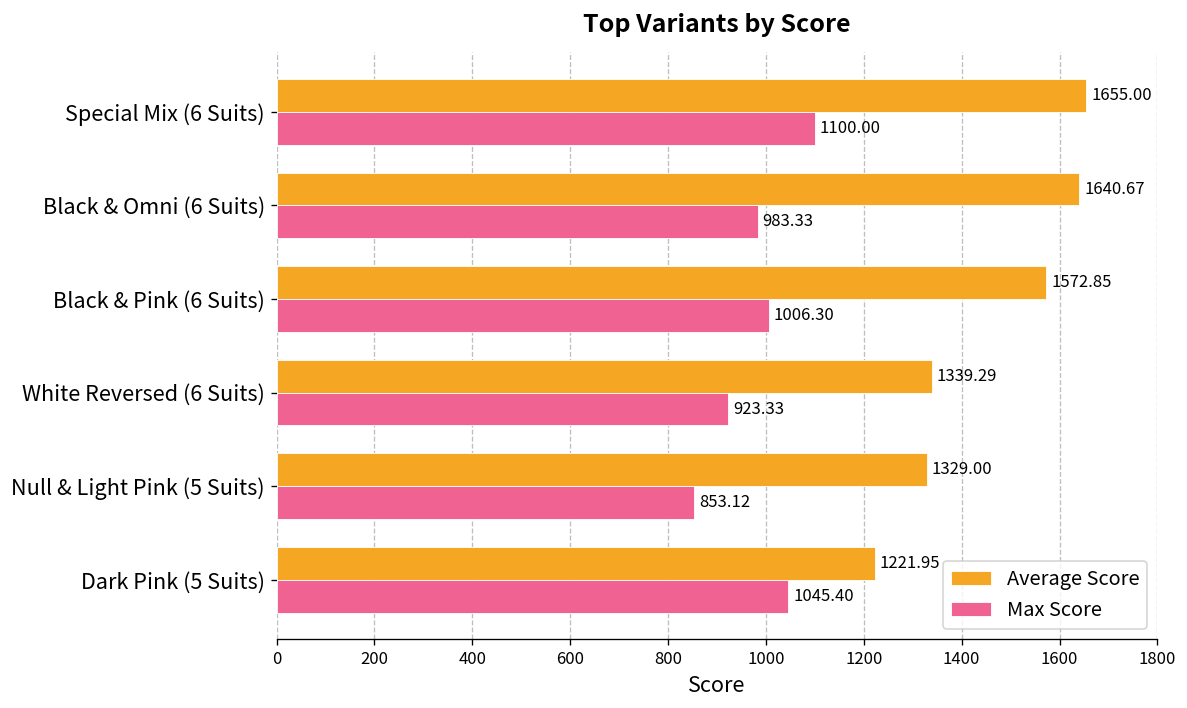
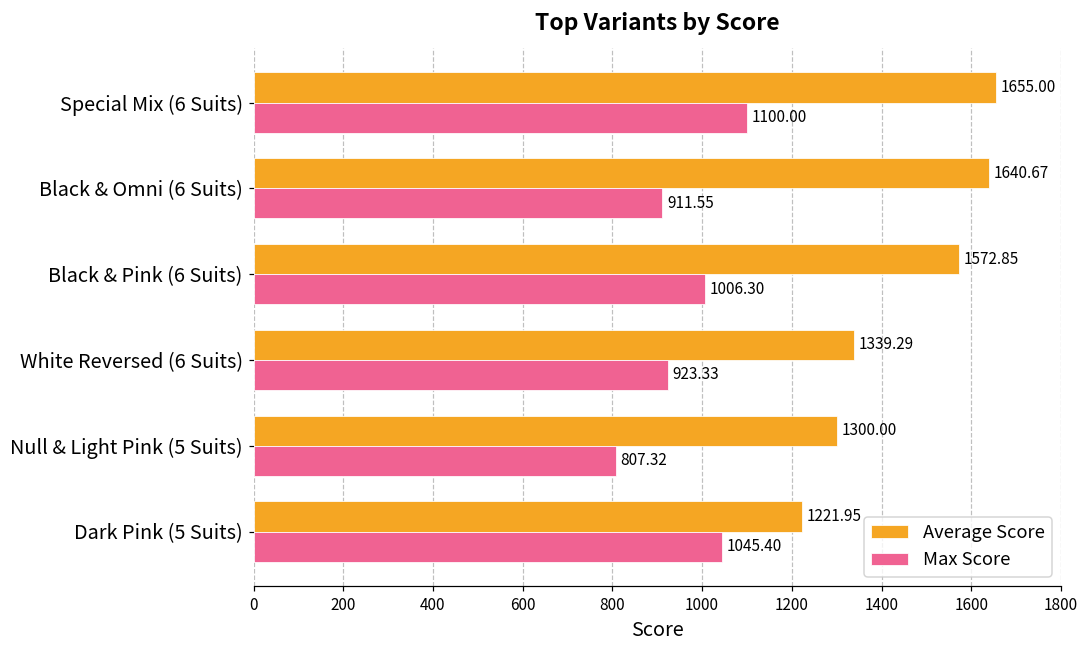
  {
    "Average Score": {
      "Special Mix (6 Suits)": 1655.00,
      "Black & Omni (6 Suits)": 1640.67,
      "Black & Pink (6 Suits)": 1572.85,
      "White Reversed (6 Suits)": 1339.29,
-     "Null & Light Pink (5 Suits)": 1329.00,
+     "Null & Light Pink (5 Suits)": 1300.00,
      "Dark Pink (5 Suits)": 1221.95
    },
    "Max Score": {
      "Special Mix (6 Suits)": 1100.00,
-     "Black & Omni (6 Suits)": 983.33,
+     "Black & Omni (6 Suits)": 911.55,
      "Black & Pink (6 Suits)": 1006.30,
      "White Reversed (6 Suits)": 923.33,
-     "Null & Light Pink (5 Suits)": 853.12,
+     "Null & Light Pink (5 Suits)": 807.32,
      "Dark Pink (5 Suits)": 1045.40
    }
  }
